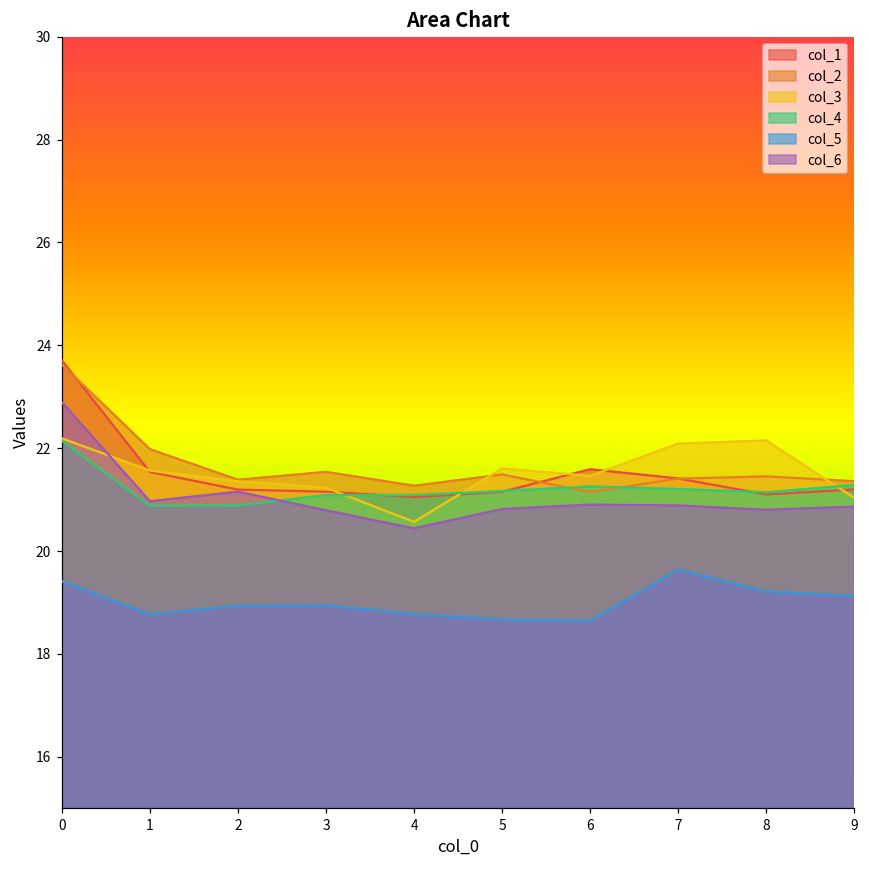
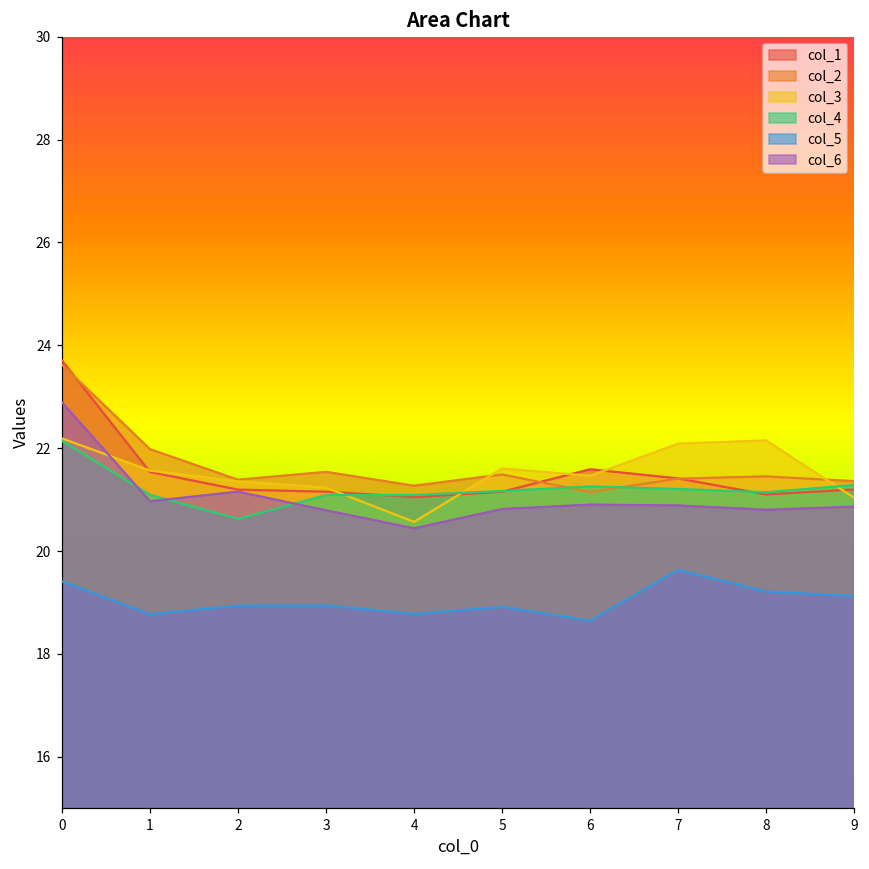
  {
    "col_3": {
      "3": 21.2,
      "4": 20.6,
      "5": 21.6,
      "6": 21.5,
      "7": 22.1,
      "8": 22.1,
      "9": 21.0
    },
    "col_4": {
-     "1": 20.9,
-     "2": 20.9,
+     "1": 21.1,
+     "2": 20.6,
      "3": 21.1,
      "6": 21.3,
      "7": 21.2,
      "9": 21.3
    },
    "col_5": {
      "0": 19.4,
      "1": 18.8,
      "2": 18.9,
      "3": 18.9,
      "4": 18.8,
-     "5": 18.7,
+     "5": 18.9,
      "6": 18.6,
      "7": 19.6,
      "8": 19.2,
      "9": 19.1
    },
    "col_6": {
      "0": 22.9,
      "1": 21.0,
      "3": 20.8,
      "4": 20.4,
      "5": 20.8,
      "6": 20.9,
      "7": 20.9,
      "8": 20.8,
      "9": 20.9
    }
  }
